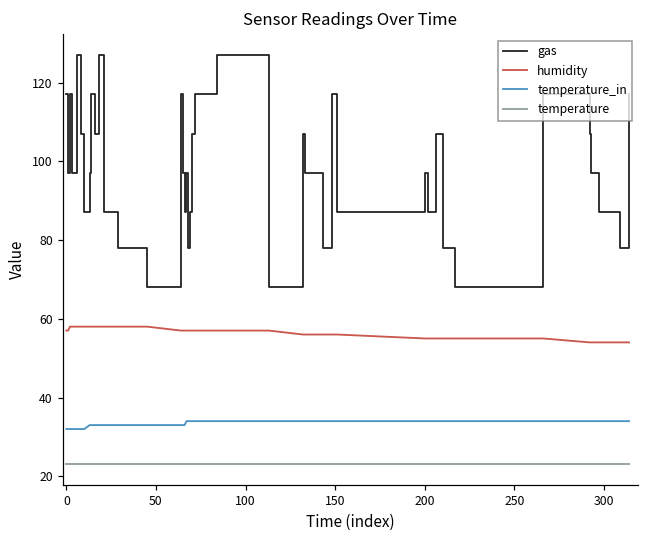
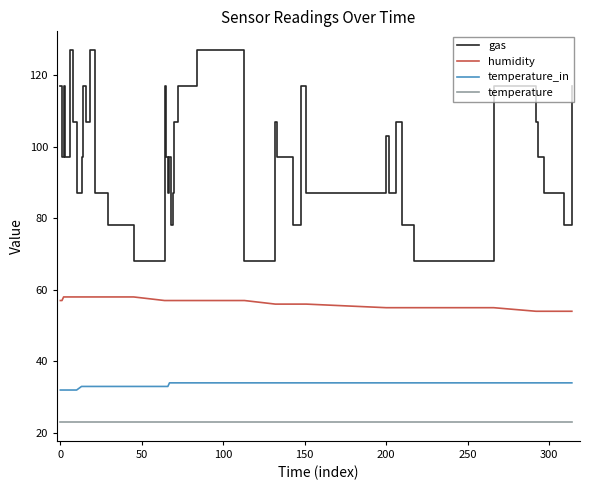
  {
    "gas": {
      "0": 117,
-     "200": 97
+     "200": 103
    },
    "humidity": {
      "0": 57,
      "200": 55
    },
    "temperature_in": {
      "0": 32,
      "200": 34
    },
    "temperature": {
      "0": 23,
      "200": 23
    }
  }
